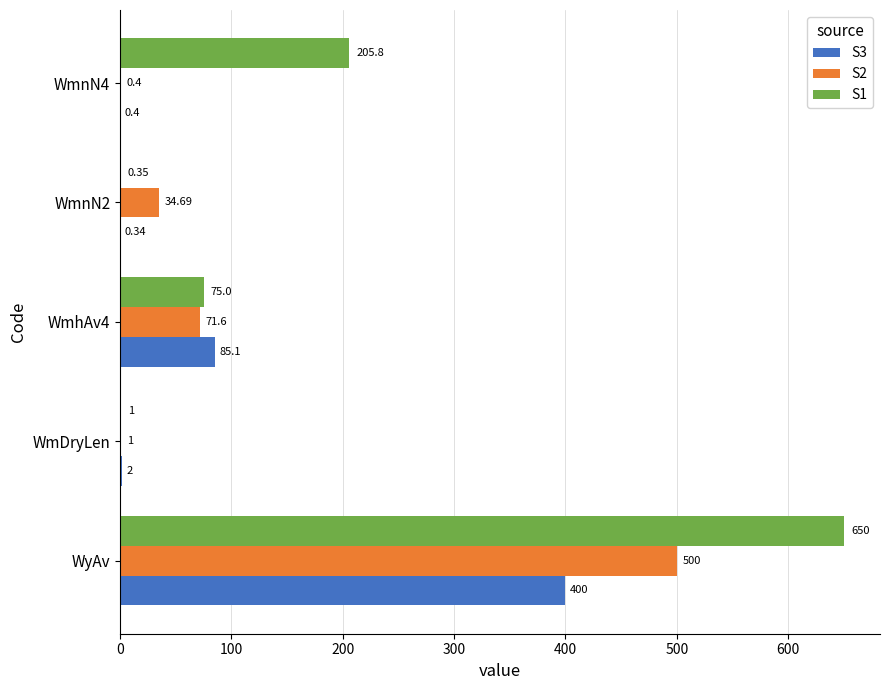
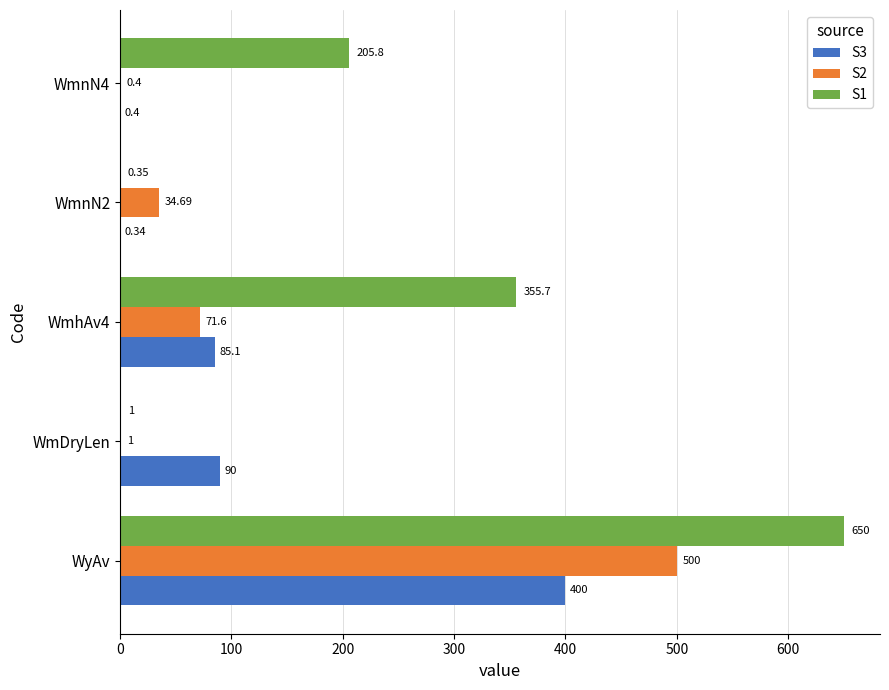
  {
    "S3": {
      "WmnN4": 0.4,
      "WmnN2": 0.34,
      "WmhAv4": 85.1,
-     "WmDryLen": 2,
+     "WmDryLen": 90,
      "WyAv": 400
    },
    "S2": {
      "WmnN4": 0.4,
      "WmnN2": 34.69,
      "WmhAv4": 71.6,
      "WmDryLen": 1,
      "WyAv": 500
    },
    "S1": {
      "WmnN4": 205.8,
      "WmnN2": 0.35,
-     "WmhAv4": 75.0,
+     "WmhAv4": 355.7,
      "WmDryLen": 1,
      "WyAv": 650
    }
  }
